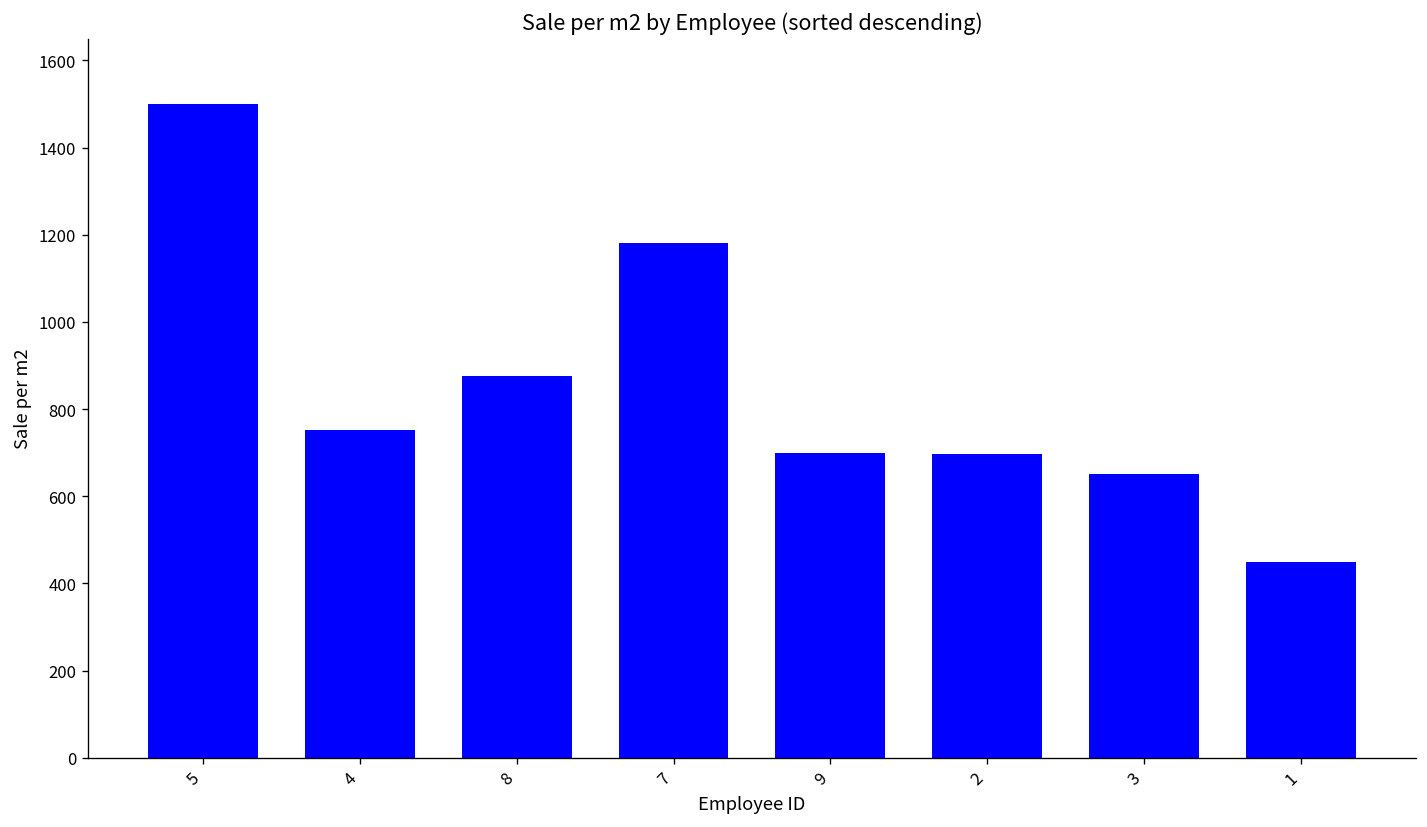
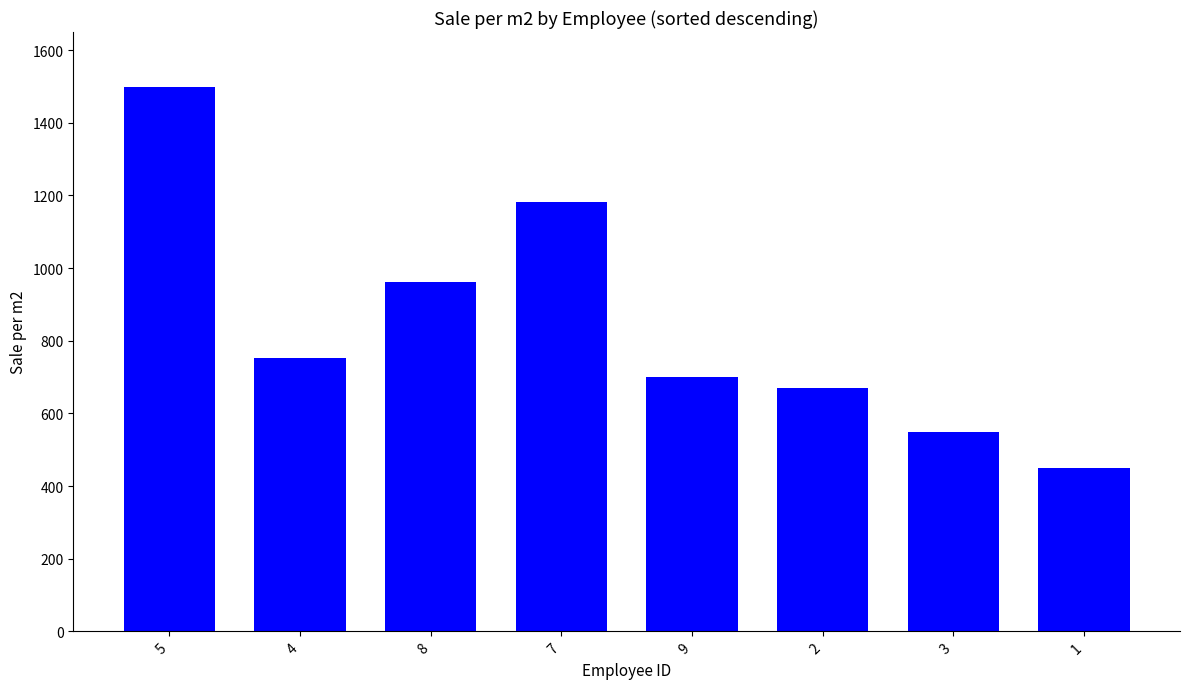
  {
    "5": 1500,
    "4": 750,
-   "8": 880,
+   "8": 960,
    "7": 1180,
    "9": 700,
-   "2": 700,
-   "3": 650,
+   "2": 670,
+   "3": 550,
    "1": 450
  }
